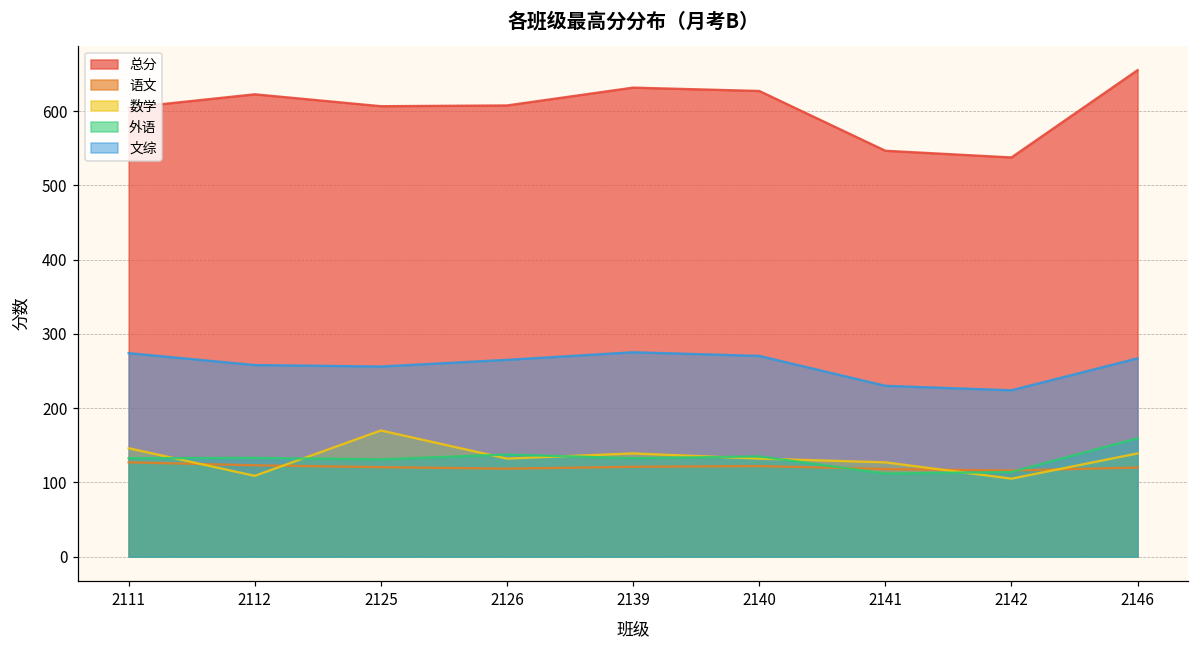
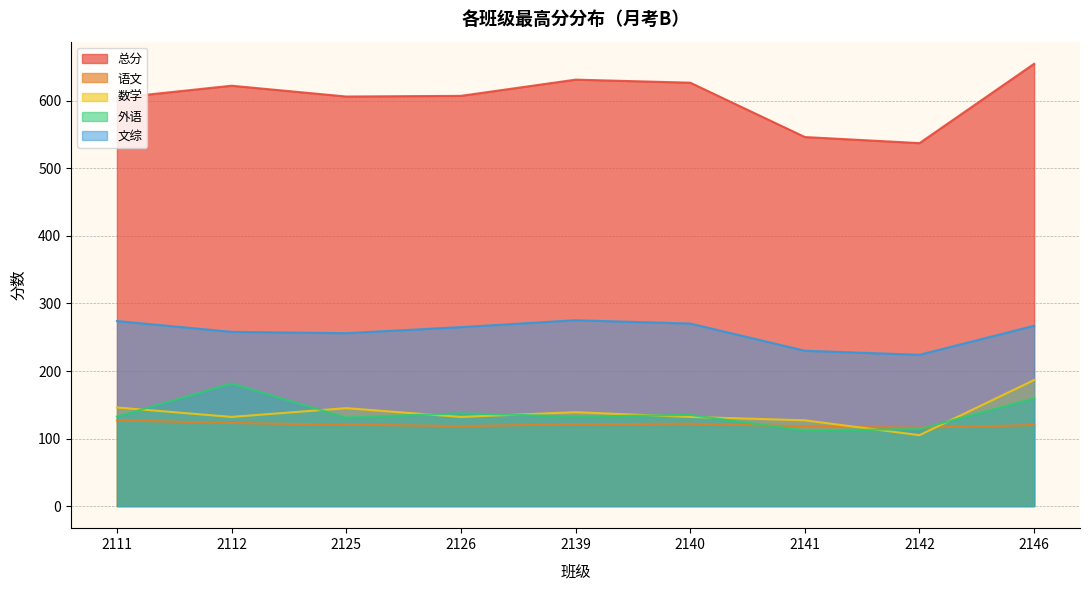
  {
    "数学": {
      "2111": 150,
-     "2112": 110,
-     "2125": 170,
+     "2112": 130,
+     "2125": 150,
      "2126": 130,
      "2139": 140,
      "2141": 130,
      "2142": 110,
-     "2146": 140
+     "2146": 190
    },
    "外语": {
      "2111": 130,
-     "2112": 130,
+     "2112": 180,
      "2125": 130,
      "2126": 140,
      "2139": 130,
      "2141": 110,
      "2146": 160
    },
    "文综": {
      "2111": 270,
      "2112": 260,
      "2125": 260,
      "2126": 270,
      "2139": 280,
      "2140": 270,
      "2141": 230,
      "2142": 220,
      "2146": 270
    }
  }
